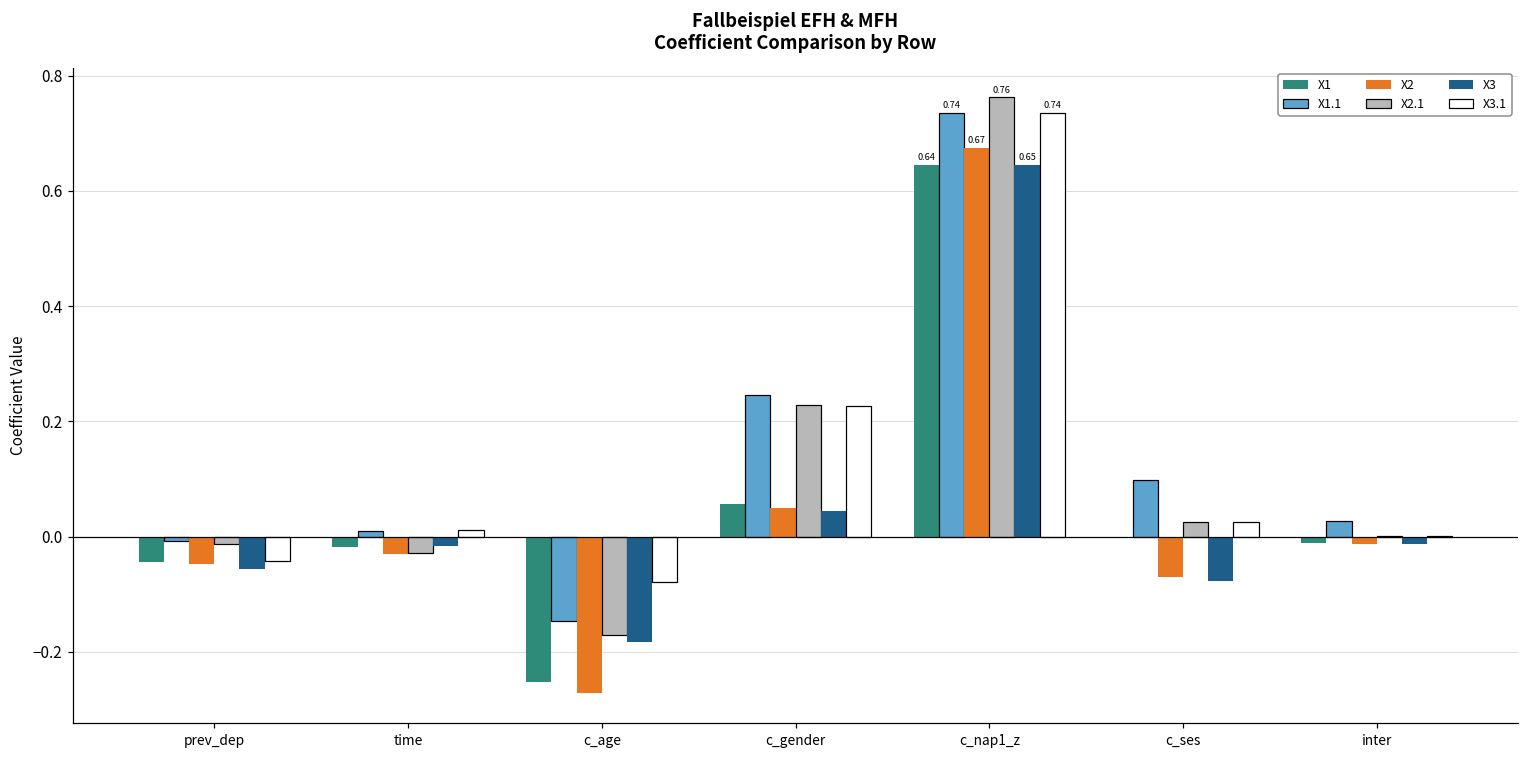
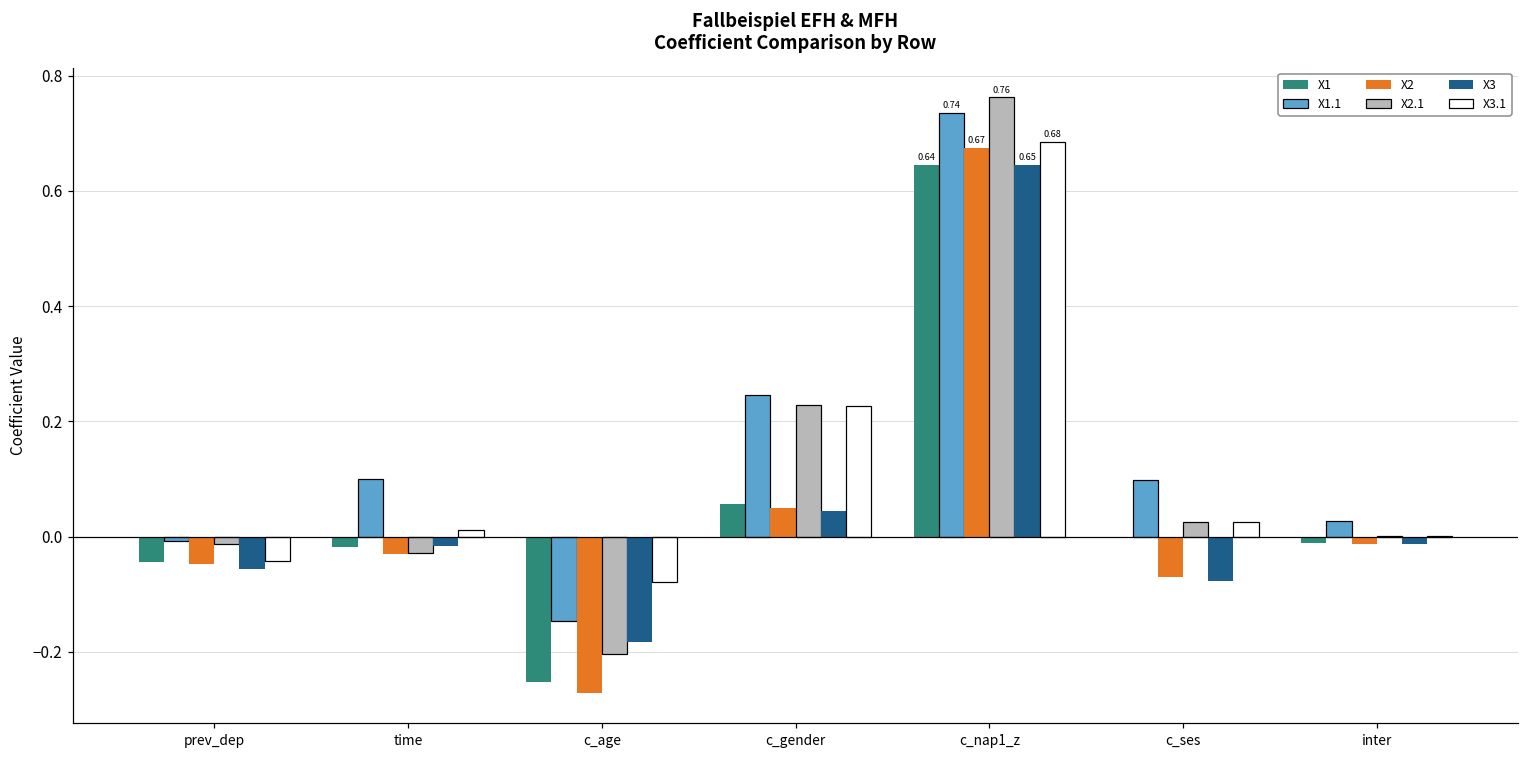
  {
    "X1.1": {
      "prev_dep": -0.01,
-     "time": 0.01,
+     "time": 0.10,
      "c_age": -0.15,
      "c_gender": 0.25,
      "c_ses": 0.10,
      "inter": 0.03
    },
    "X2": {
      "c_nap1_z": 0.67
    },
    "X2.1": {
      "prev_dep": -0.01,
      "time": -0.03,
-     "c_age": -0.17,
+     "c_age": -0.20,
      "c_gender": 0.23,
      "c_ses": 0.03
    },
    "X3.1": {
-     "c_nap1_z": 0.74
+     "c_nap1_z": 0.68
    }
  }
